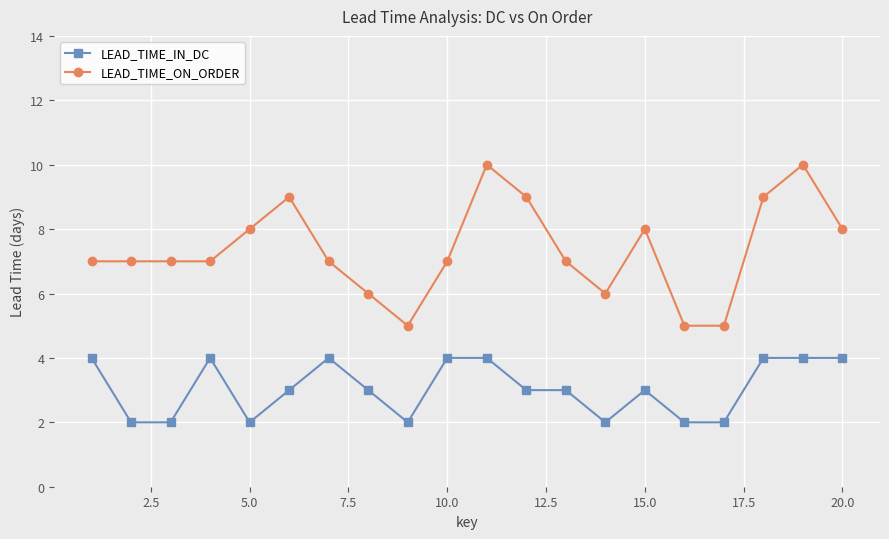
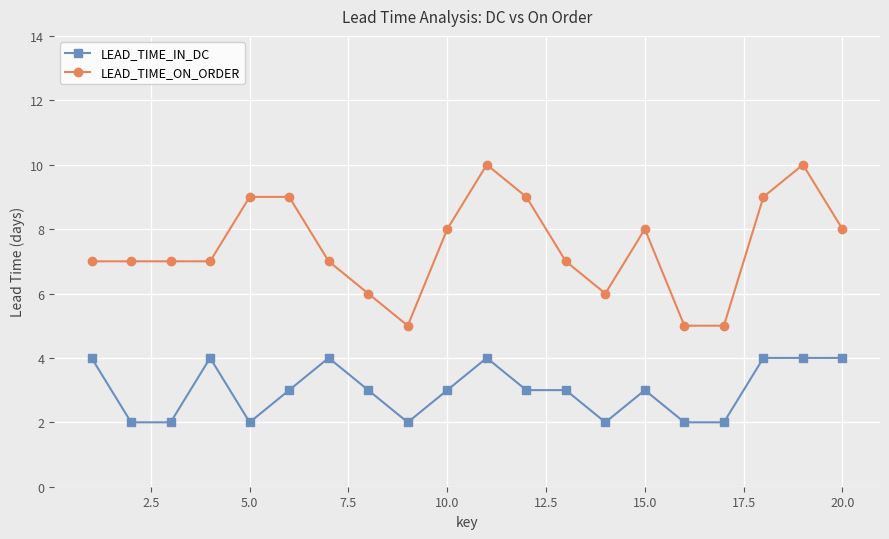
  {
    "LEAD_TIME_IN_DC": {
      "5.0": 2,
-     "10.0": 4,
+     "10.0": 3,
      "15.0": 3,
      "20.0": 4
    },
    "LEAD_TIME_ON_ORDER": {
-     "5.0": 8,
-     "10.0": 7,
+     "5.0": 9,
+     "10.0": 8,
      "15.0": 8,
      "20.0": 8
    }
  }
